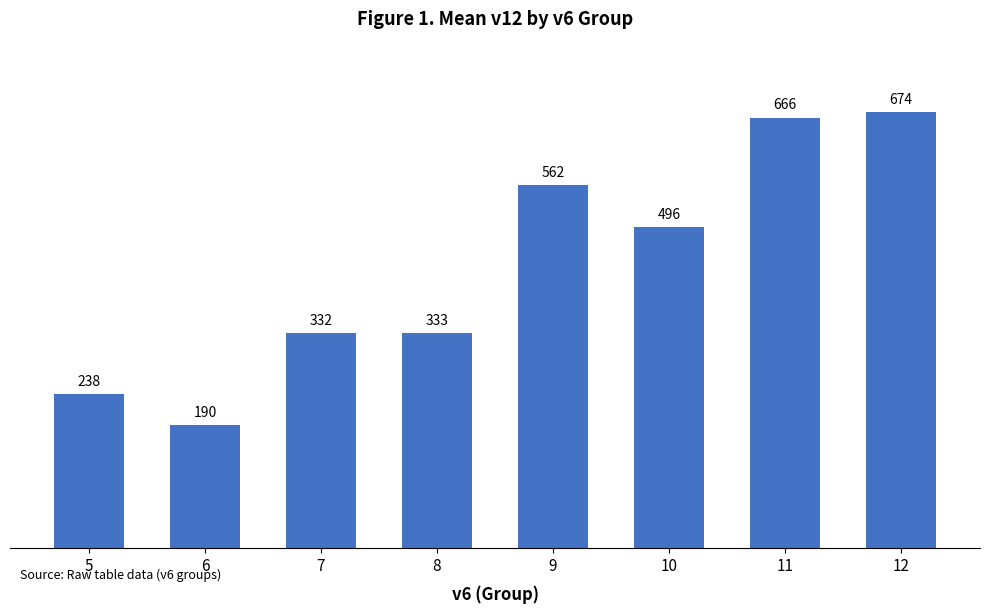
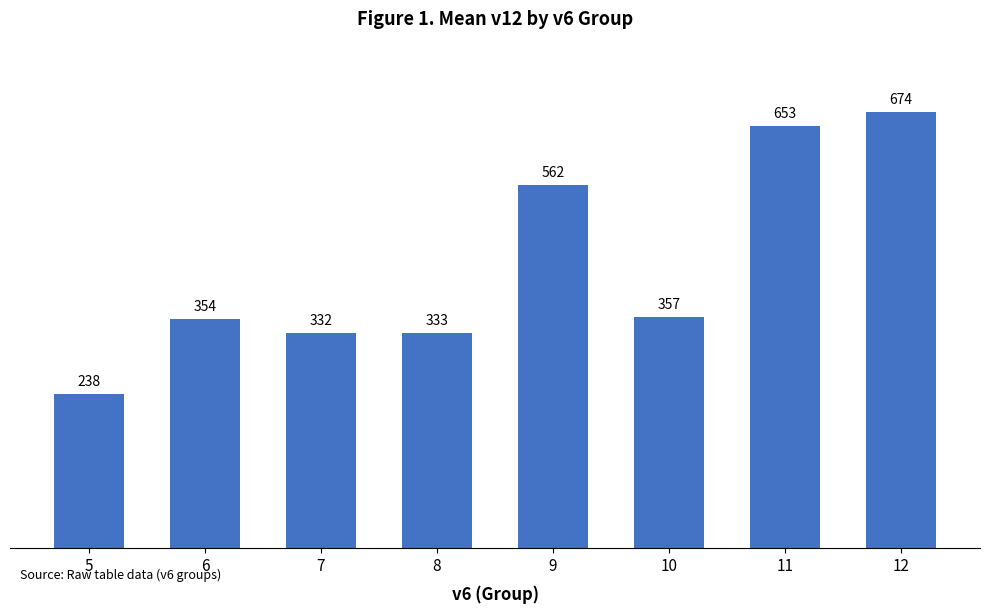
  {
    "5": 238,
-   "6": 190,
+   "6": 354,
    "7": 332,
    "8": 333,
    "9": 562,
-   "10": 496,
-   "11": 666,
+   "10": 357,
+   "11": 653,
    "12": 674
  }
